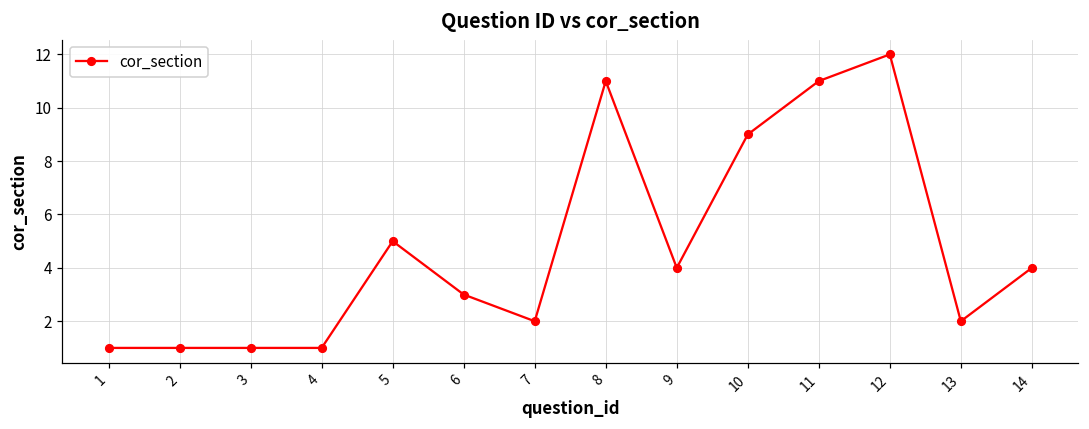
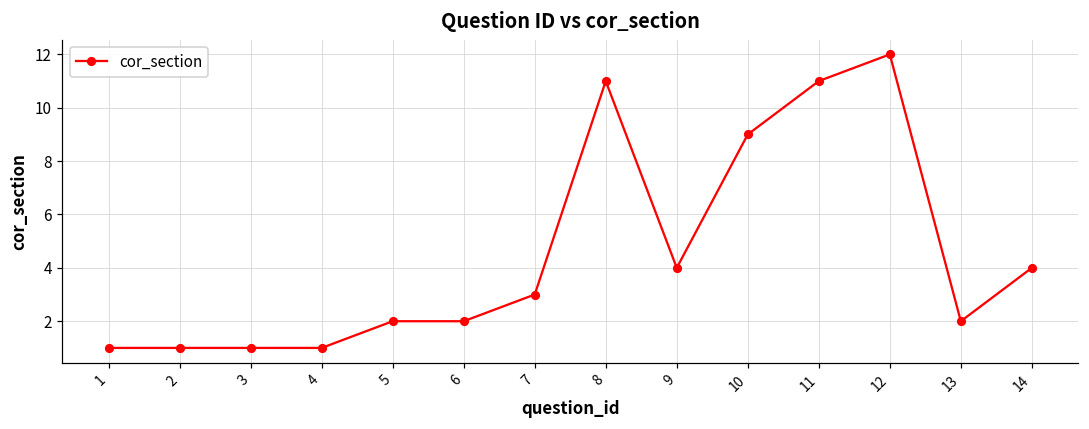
  {
    "1": 1,
    "2": 1,
    "3": 1,
    "4": 1,
-   "5": 5,
-   "6": 3,
-   "7": 2,
+   "5": 2,
+   "6": 2,
+   "7": 3,
    "8": 11,
    "9": 4,
    "10": 9,
    "11": 11,
    "12": 12,
    "13": 2,
    "14": 4
  }
